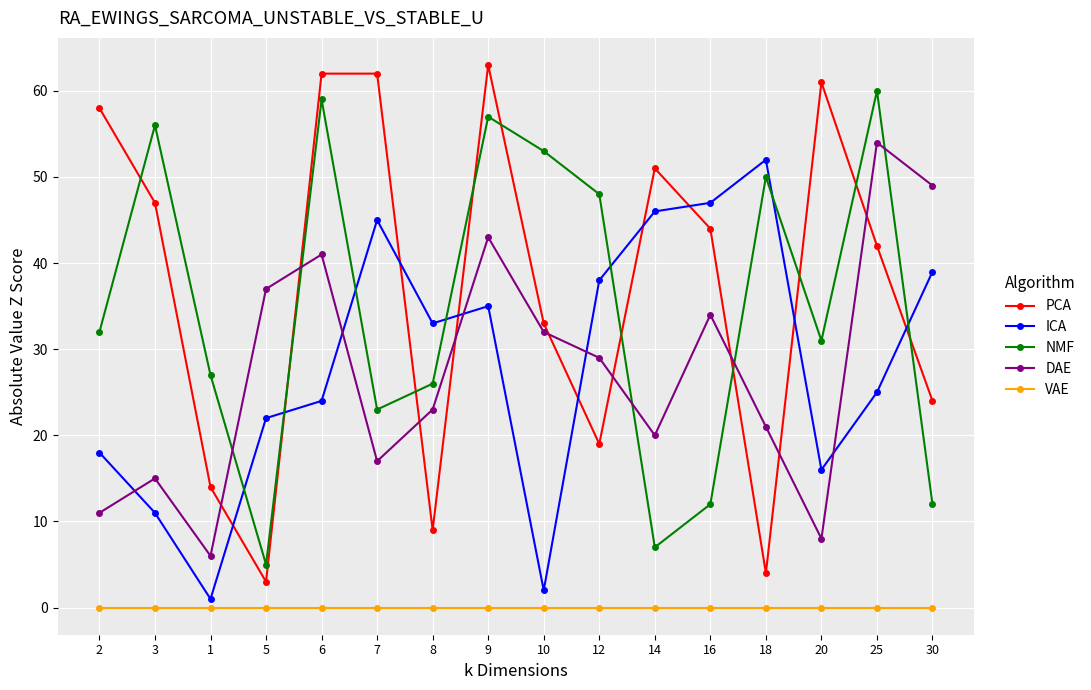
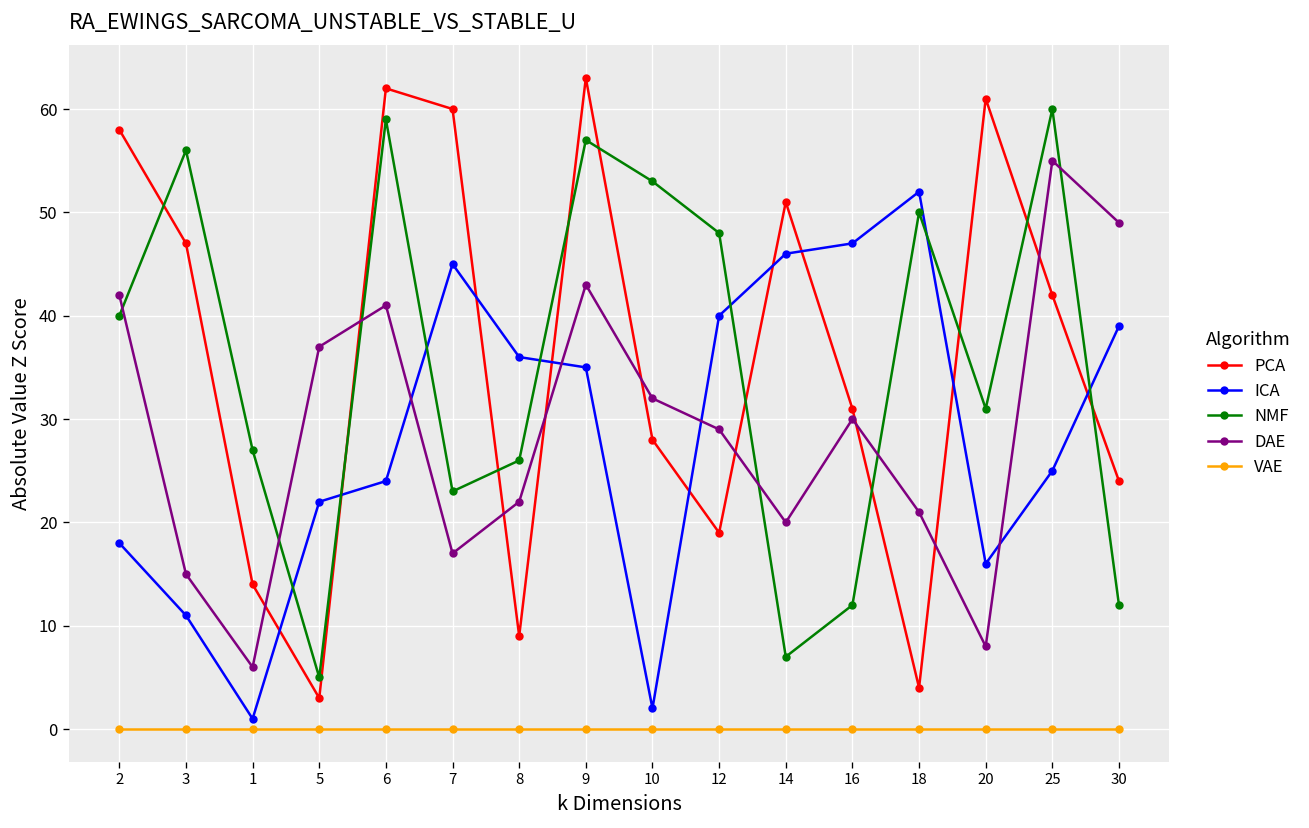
  {
    "PCA": {
      "2": 58,
      "3": 47,
      "1": 14,
      "5": 3,
      "6": 62,
-     "7": 62,
+     "7": 60,
      "8": 9,
      "9": 63,
-     "10": 33,
+     "10": 28,
      "12": 19,
      "14": 51,
-     "16": 44,
+     "16": 31,
      "18": 4,
      "20": 61,
      "25": 42,
      "30": 24
    },
    "ICA": {
      "2": 18,
      "3": 11,
      "1": 1,
      "5": 22,
      "6": 24,
      "7": 45,
-     "8": 33,
+     "8": 36,
      "9": 35,
      "10": 2,
-     "12": 38,
+     "12": 40,
      "14": 46,
      "16": 47,
      "18": 52,
      "20": 16,
      "25": 25,
      "30": 39
    },
    "NMF": {
-     "2": 32,
+     "2": 40,
      "3": 56,
      "1": 27,
      "5": 5,
      "6": 59,
      "7": 23,
      "8": 26,
      "9": 57,
      "10": 53,
      "12": 48,
      "14": 7,
      "16": 12,
      "18": 50,
      "20": 31,
      "25": 60,
      "30": 12
    },
    "DAE": {
-     "2": 11,
+     "2": 42,
      "3": 15,
      "1": 6,
      "5": 37,
      "6": 41,
      "7": 17,
-     "8": 23,
+     "8": 22,
      "9": 43,
      "10": 32,
      "12": 29,
      "14": 20,
-     "16": 34,
+     "16": 30,
      "18": 21,
      "20": 8,
-     "25": 54,
+     "25": 55,
      "30": 49
    },
    "VAE": {
      "2": 0,
      "3": 0,
      "1": 0,
      "5": 0,
      "6": 0,
      "7": 0,
      "8": 0,
      "9": 0,
      "10": 0,
      "12": 0,
      "14": 0,
      "16": 0,
      "18": 0,
      "20": 0,
      "25": 0,
      "30": 0
    }
  }
